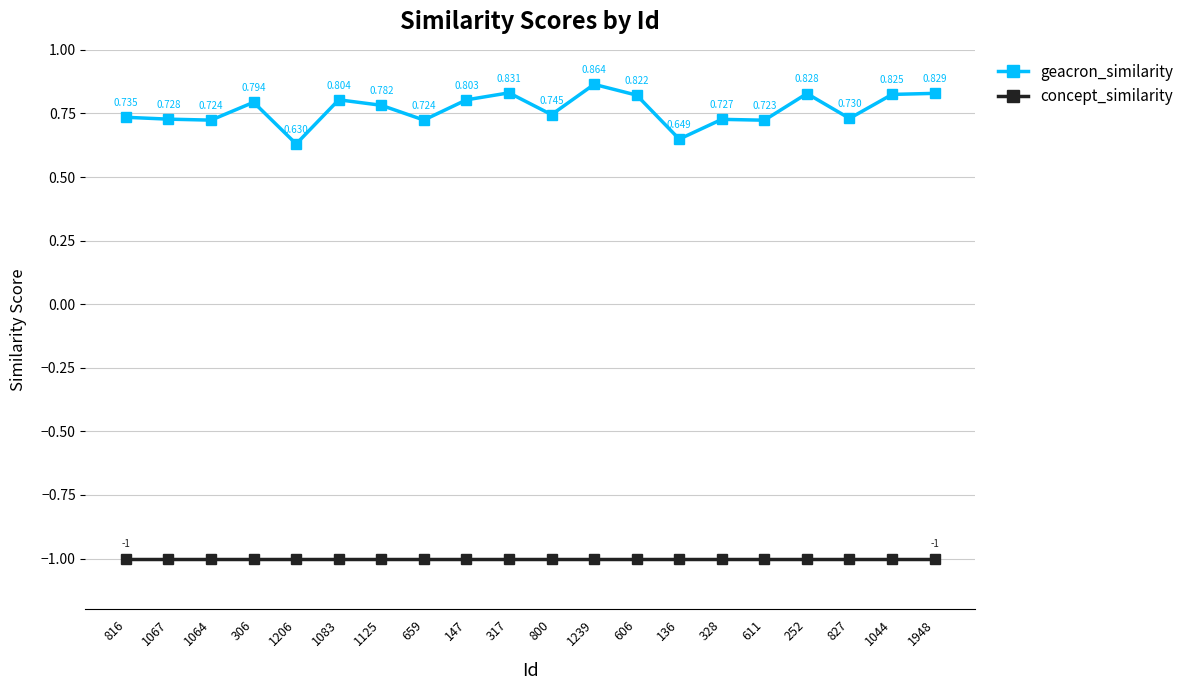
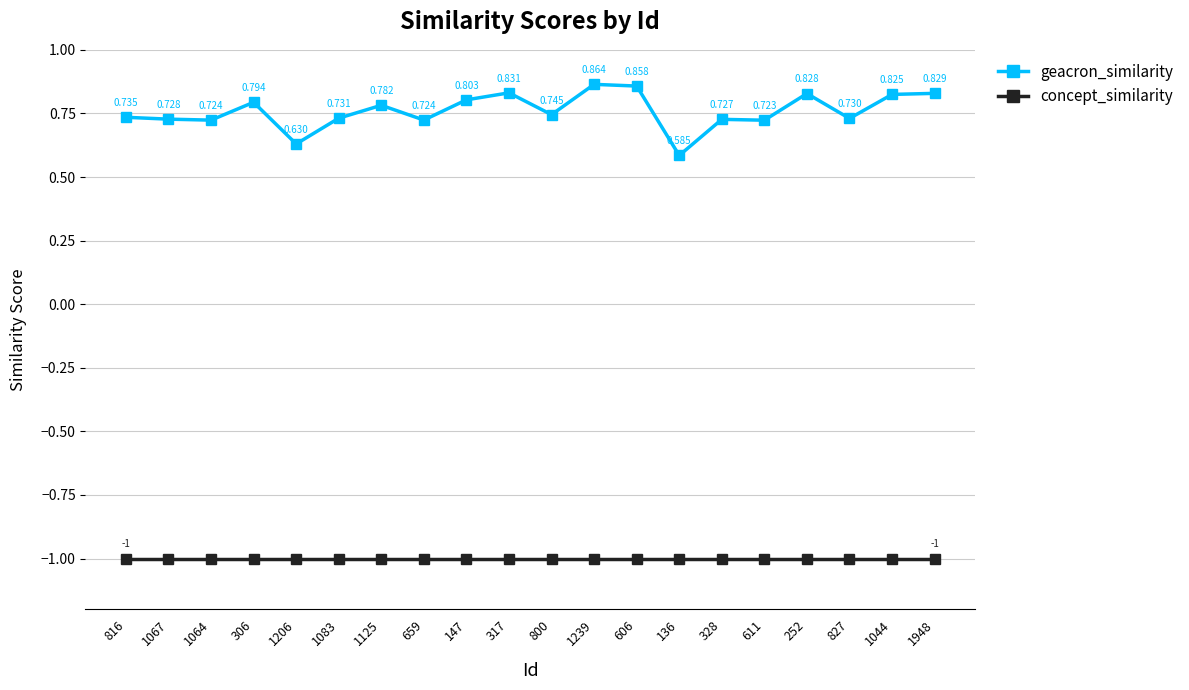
  {
    "geacron_similarity": {
      "816": 0.735,
      "1067": 0.728,
      "1064": 0.724,
      "306": 0.794,
      "1206": 0.630,
-     "1083": 0.804,
+     "1083": 0.731,
      "1125": 0.782,
      "659": 0.724,
      "147": 0.803,
      "317": 0.831,
      "800": 0.745,
      "1239": 0.864,
-     "606": 0.822,
-     "136": 0.649,
+     "606": 0.858,
+     "136": 0.585,
      "328": 0.727,
      "611": 0.723,
      "252": 0.828,
      "827": 0.730,
      "1044": 0.825,
      "1948": 0.829
    },
    "concept_similarity": {
      "816": -1,
      "1948": -1
    }
  }
